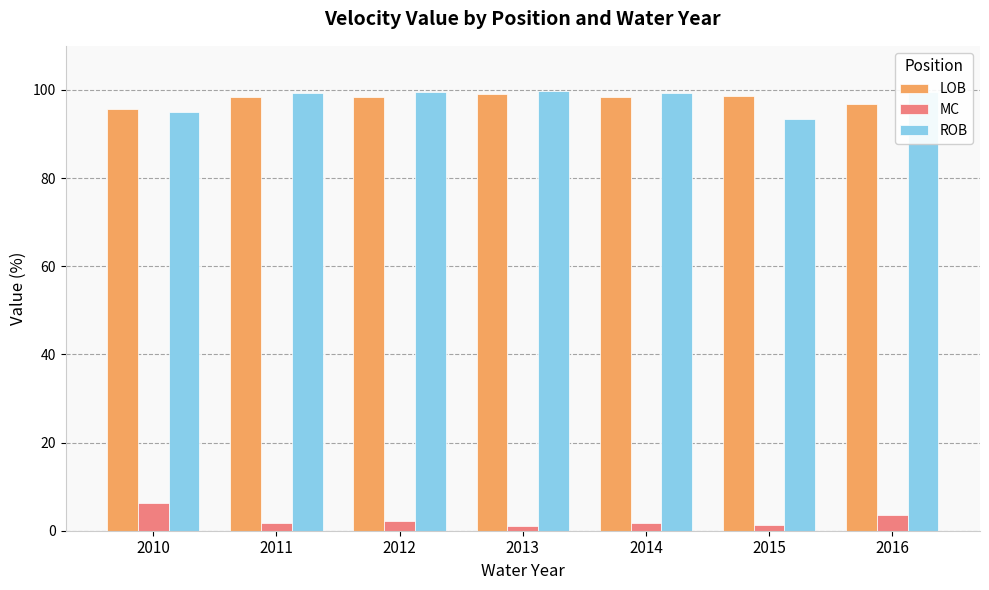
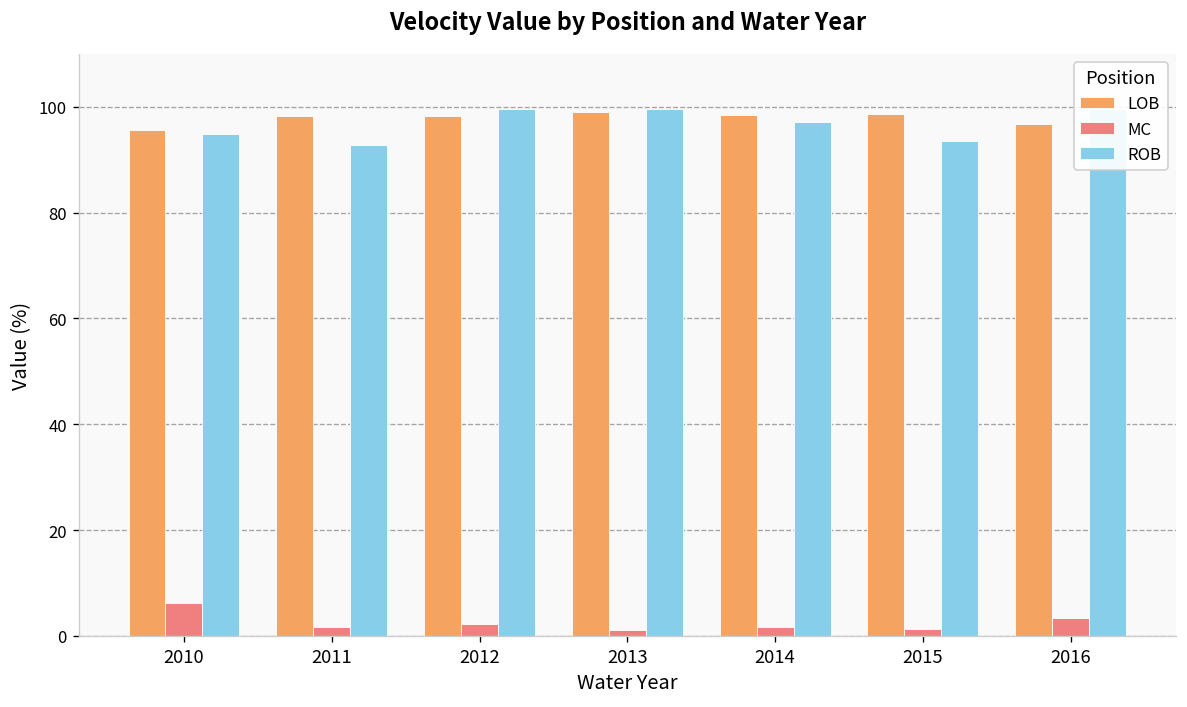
  {
    "ROB": {
      "2010": 95,
-     "2011": 99,
+     "2011": 93,
      "2012": 100,
      "2013": 100,
-     "2014": 99,
+     "2014": 97,
      "2015": 93
    }
  }
